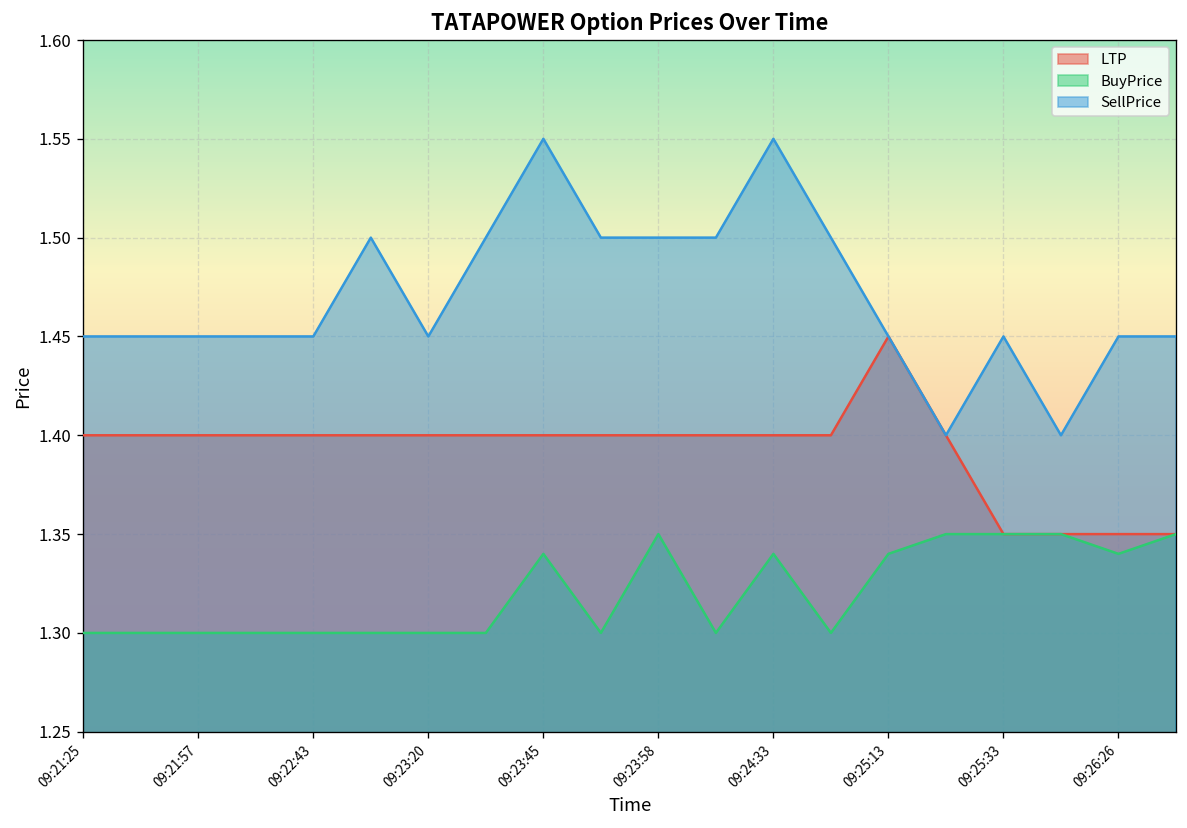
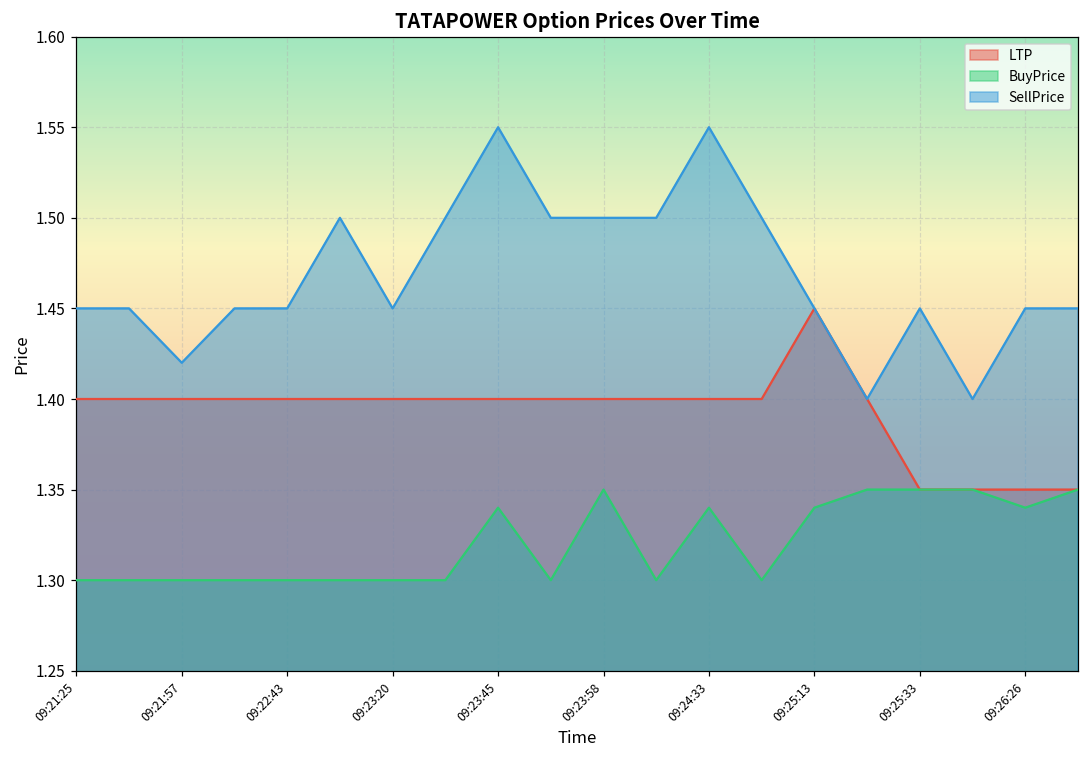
  {
    "LTP": {
      "09:21:25": 1.40,
      "09:21:57": 1.40,
      "09:22:43": 1.40,
      "09:23:20": 1.40,
      "09:23:45": 1.40,
      "09:23:58": 1.40,
      "09:24:33": 1.40,
      "09:26:26": 1.35
    },
    "BuyPrice": {
      "09:21:25": 1.30,
      "09:21:57": 1.30,
      "09:22:43": 1.30,
      "09:23:20": 1.30,
      "09:23:45": 1.34,
      "09:23:58": 1.35,
      "09:24:33": 1.34,
      "09:25:13": 1.34,
      "09:26:26": 1.34
    },
    "SellPrice": {
      "09:21:25": 1.45,
-     "09:21:57": 1.45,
+     "09:21:57": 1.42,
      "09:22:43": 1.45,
      "09:23:20": 1.45,
      "09:23:45": 1.55,
      "09:23:58": 1.50,
      "09:24:33": 1.55,
      "09:25:33": 1.45,
      "09:26:26": 1.45
    }
  }
